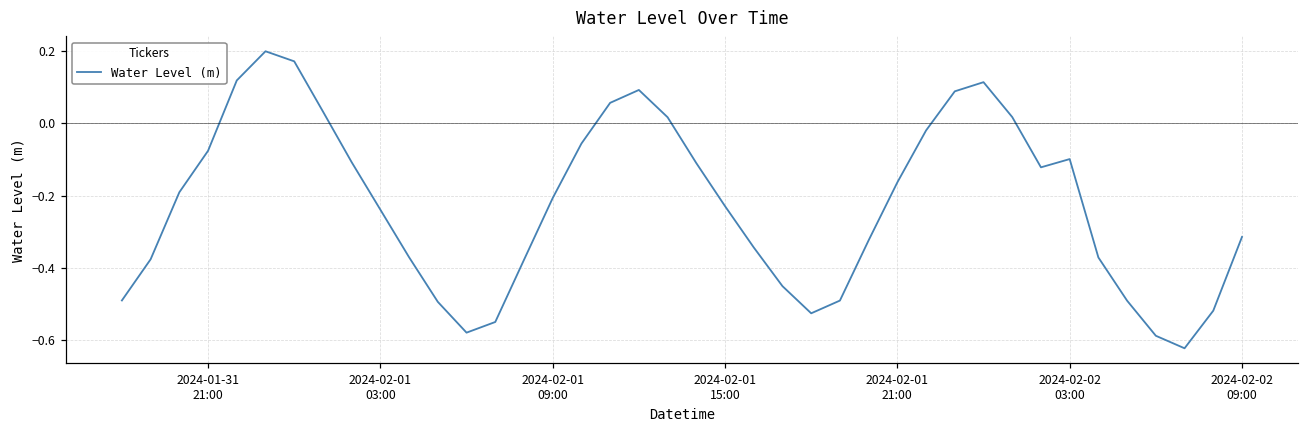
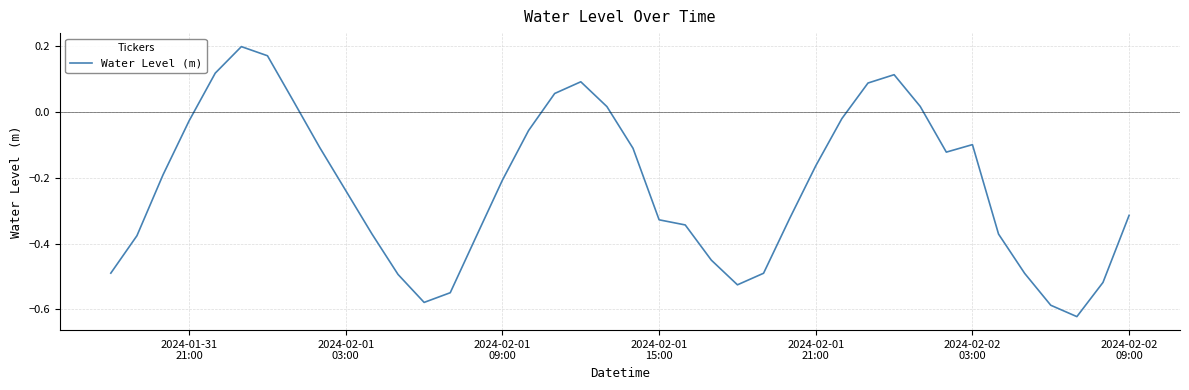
  {
-   "2024-01-31 21:00": -0.08,
+   "2024-01-31 21:00": -0.03,
    "2024-02-01 03:00": -0.24,
    "2024-02-01 09:00": -0.21,
-   "2024-02-01 15:00": -0.23,
+   "2024-02-01 15:00": -0.33,
    "2024-02-01 21:00": -0.16,
    "2024-02-02 03:00": -0.10,
    "2024-02-02 09:00": -0.31
  }
